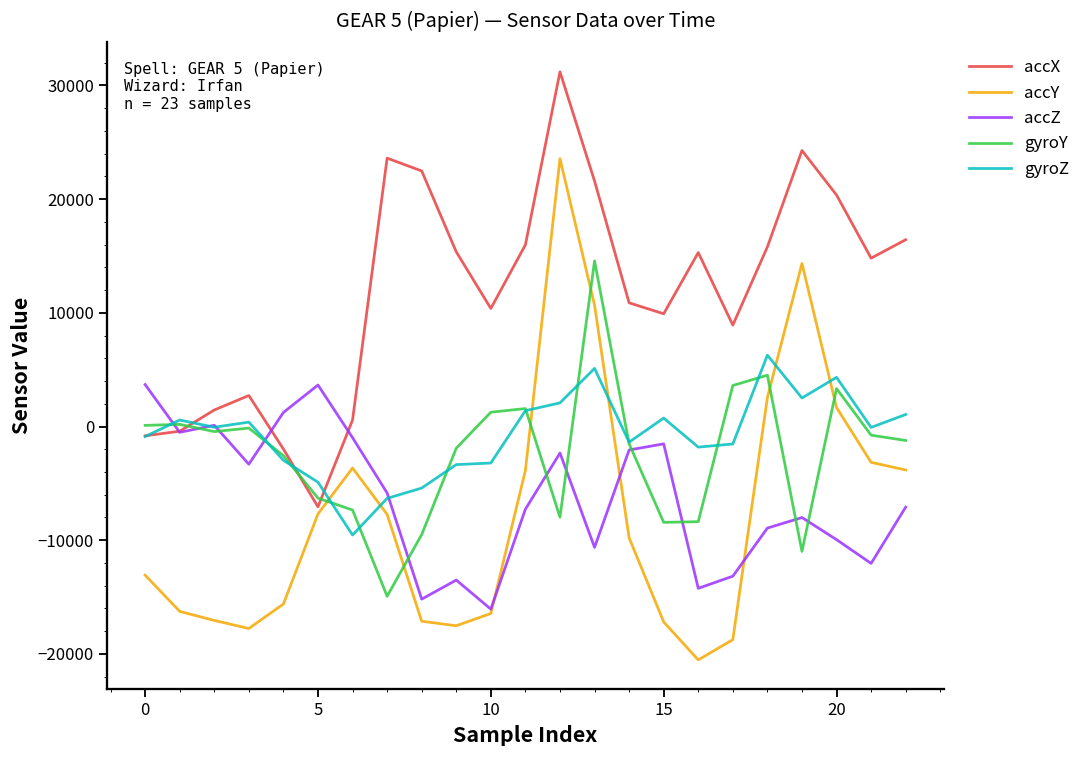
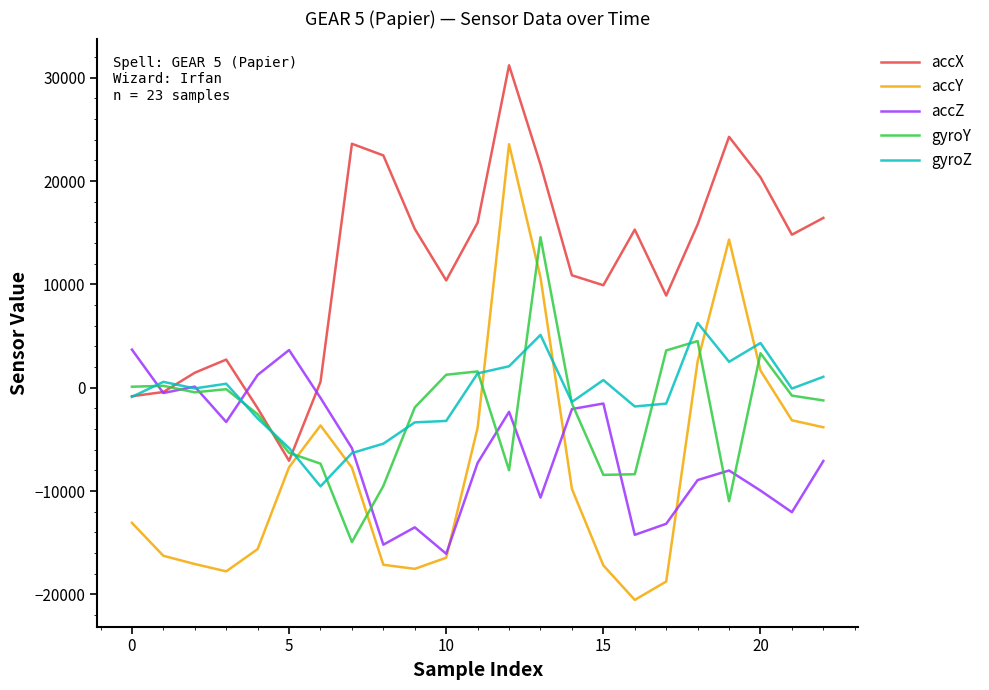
  {
    "accX": {
      "5": -7100,
      "10": 10400,
      "15": 9900,
      "20": 20400
    },
    "accY": {
      "0": -13100,
      "5": -7700,
      "10": -16400,
      "15": -17200,
      "20": 1700
    },
    "accZ": {
      "0": 3700,
      "5": 3600,
      "10": -16100,
      "15": -1500,
      "20": -10000
    },
    "gyroY": {
      "0": 100,
      "5": -6300,
      "10": 1300,
      "15": -8400,
      "20": 3300
    },
    "gyroZ": {
-     "5": -4900,
+     "5": -5800,
      "10": -3200,
      "15": 700,
      "20": 4300
    }
  }
